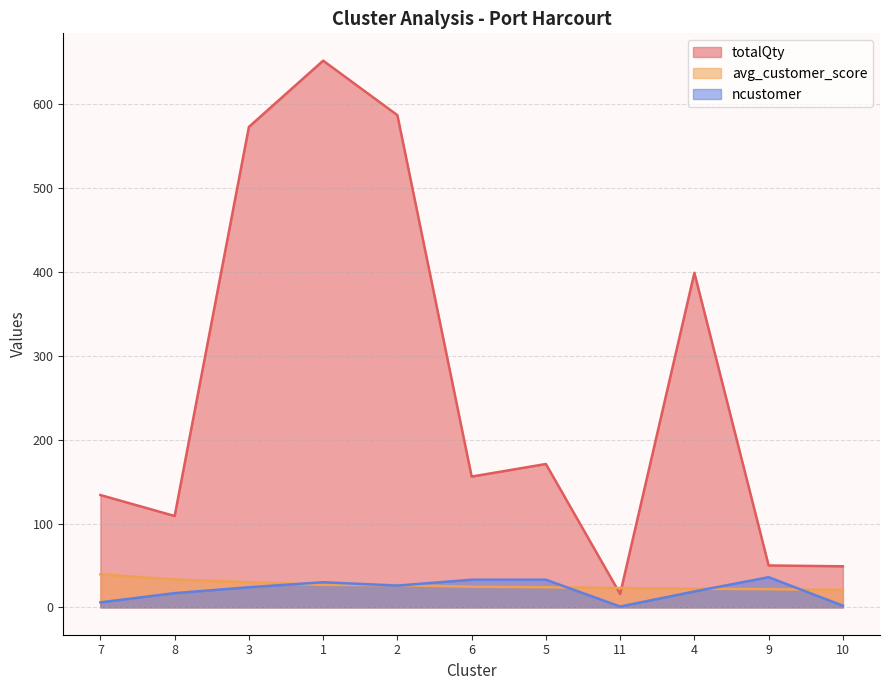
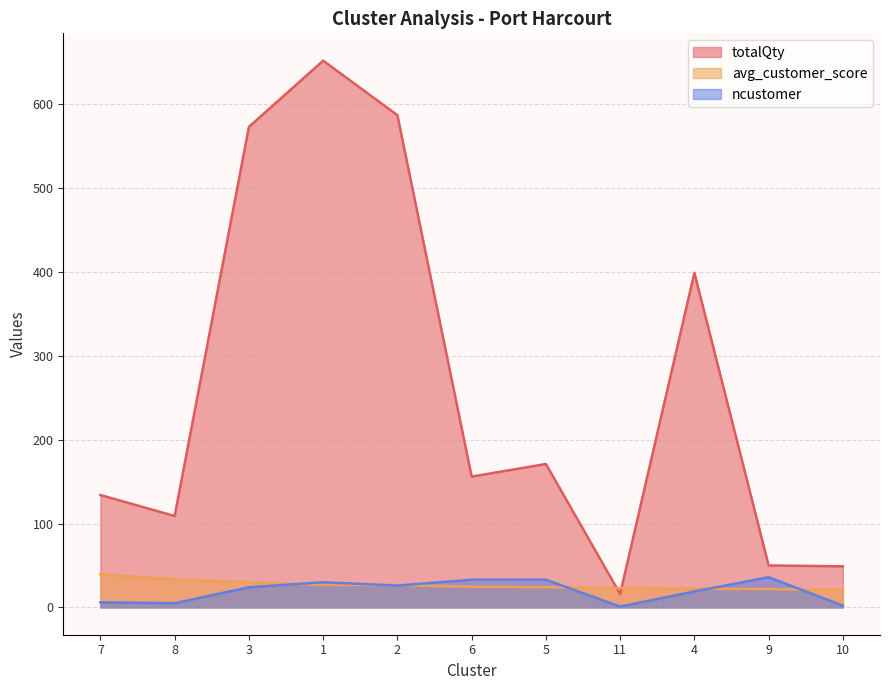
  {
    "ncustomer": {
      "7": 10,
-     "8": 20,
+     "8": 10,
      "3": 20,
      "1": 30,
      "6": 30,
      "5": 30,
      "11": 0,
      "4": 20,
      "9": 40,
      "10": 0
    }
  }
